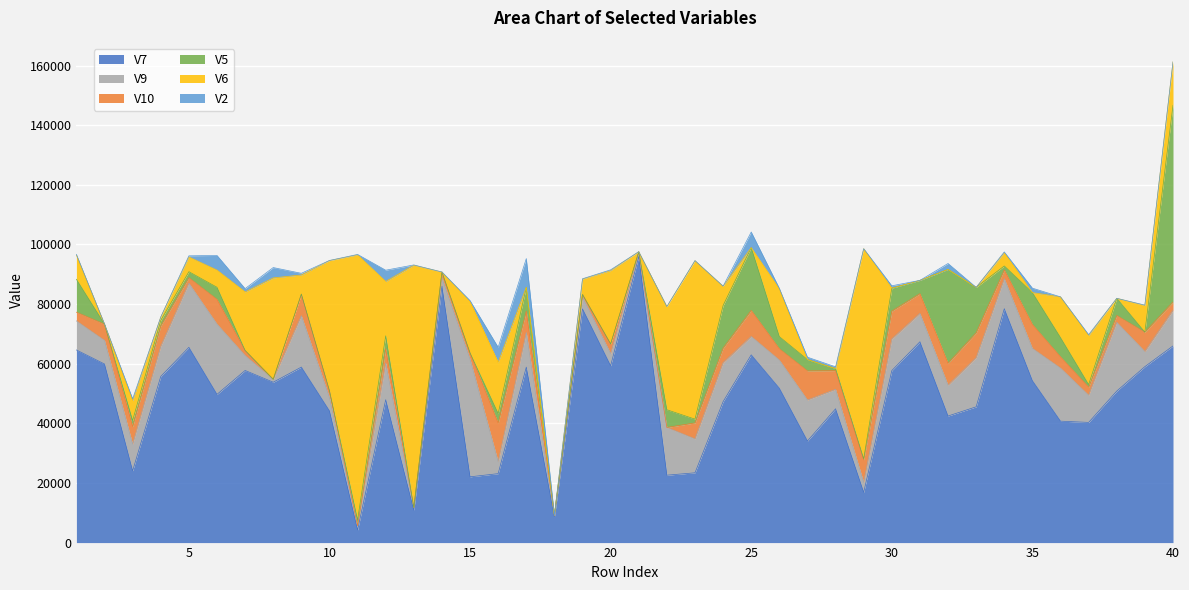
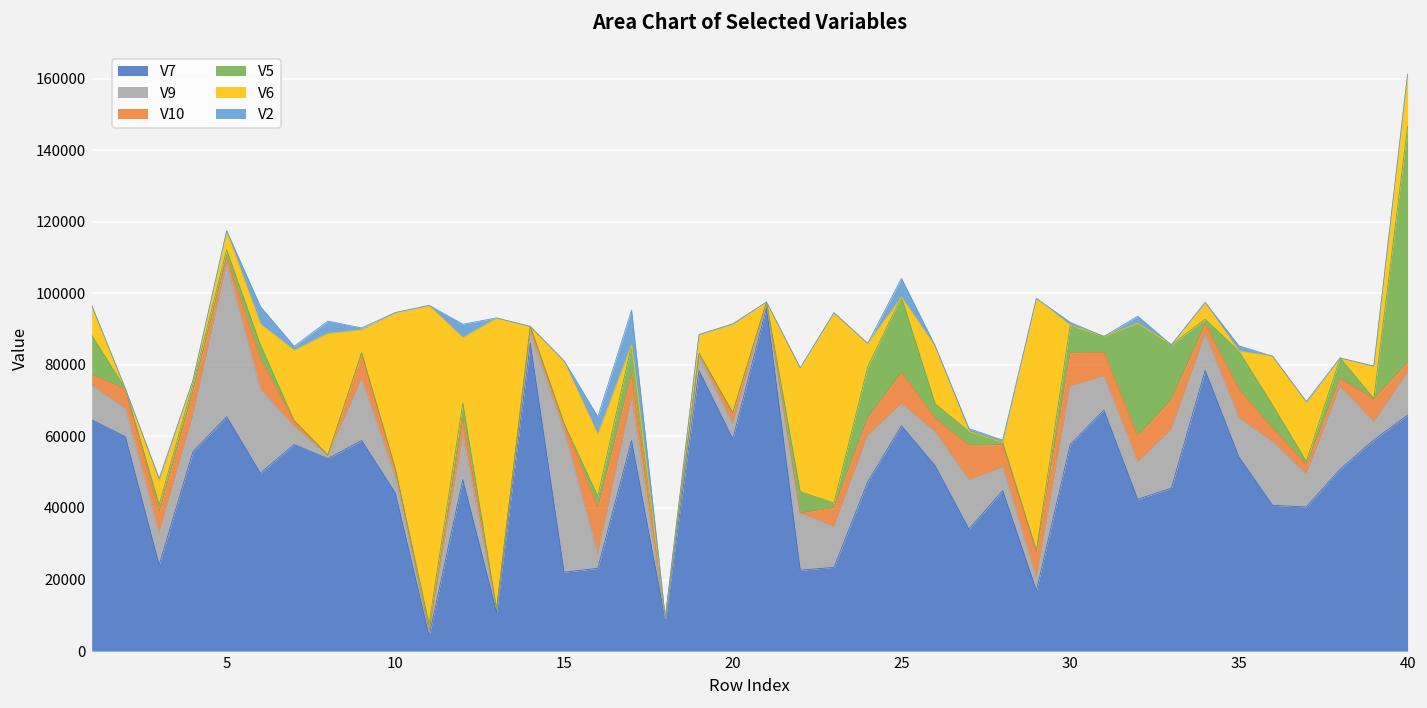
  {
    "V9": {
-     "5": 21000,
+     "5": 43000,
      "10": 5000,
      "15": 39000,
      "20": 4000,
      "25": 6000,
-     "30": 11000,
+     "30": 16000,
      "35": 11000,
      "40": 12000
    },
    "V10": {
      "5": 2000,
      "25": 9000,
      "30": 9000,
      "35": 8000,
      "40": 3000
    },
    "V5": {
      "5": 2000,
      "40": 66000
    }
  }
